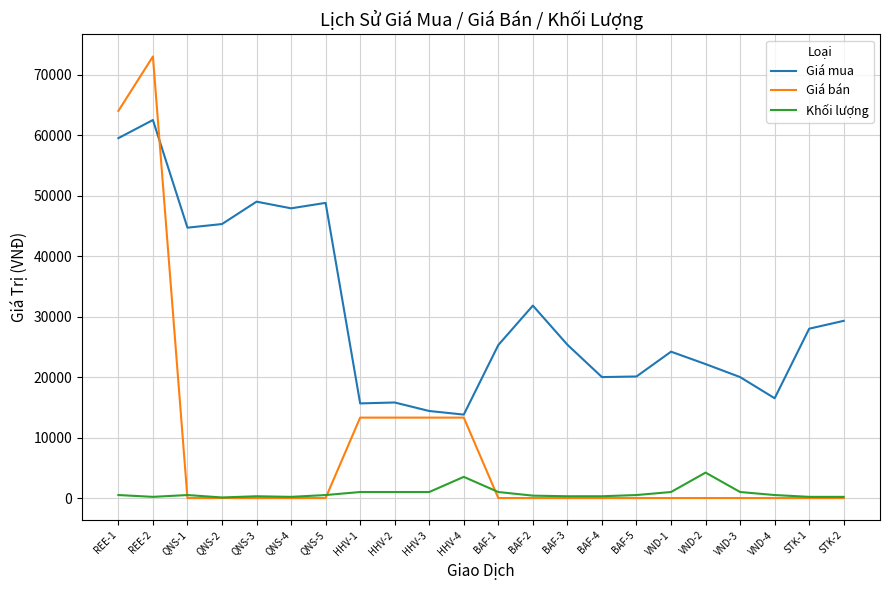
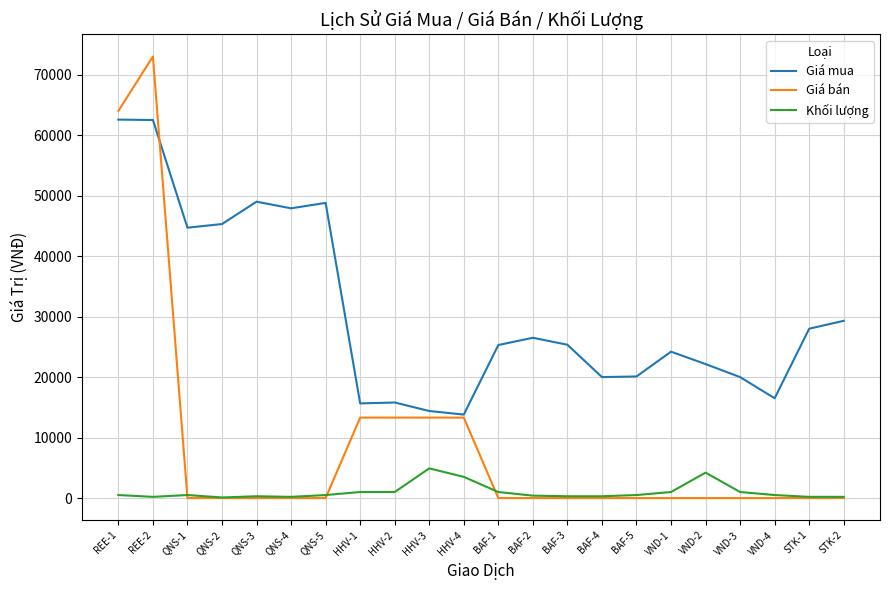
  {
    "Giá mua": {
-     "REE-1": 60000,
+     "REE-1": 63000,
      "REE-2": 63000,
      "QNS-1": 45000,
      "QNS-2": 45000,
      "QNS-3": 49000,
      "QNS-4": 48000,
      "QNS-5": 49000,
      "HHV-1": 16000,
      "HHV-2": 16000,
      "HHV-3": 14000,
      "HHV-4": 14000,
      "BAF-1": 25000,
-     "BAF-2": 32000,
+     "BAF-2": 27000,
      "BAF-3": 25000,
      "BAF-4": 20000,
      "BAF-5": 20000,
      "VND-1": 24000,
      "VND-2": 22000,
      "VND-3": 20000,
      "VND-4": 17000,
      "STK-1": 28000,
      "STK-2": 29000
    },
    "Giá bán": {
      "REE-1": 64000,
      "REE-2": 73000,
      "QNS-1": 0,
      "QNS-5": 0,
      "HHV-1": 13000,
      "HHV-2": 13000,
      "HHV-3": 13000,
      "HHV-4": 13000,
      "BAF-1": 0,
      "BAF-5": 0,
      "VND-1": 0,
      "VND-2": 0,
      "VND-3": 0,
      "VND-4": 0
    },
    "Khối lượng": {
      "REE-1": 1000,
      "REE-2": 0,
      "QNS-1": 1000,
      "QNS-5": 1000,
      "HHV-1": 1000,
      "HHV-2": 1000,
-     "HHV-3": 1000,
+     "HHV-3": 5000,
      "HHV-4": 4000,
      "BAF-1": 1000,
      "BAF-5": 1000,
      "VND-1": 1000,
      "VND-2": 4000,
      "VND-3": 1000,
      "VND-4": 1000
    }
  }
